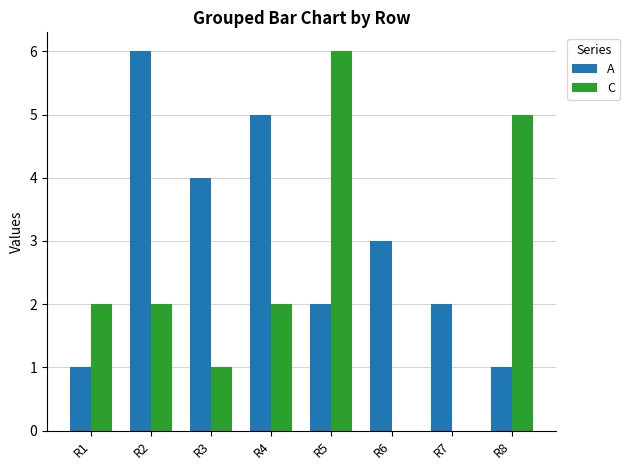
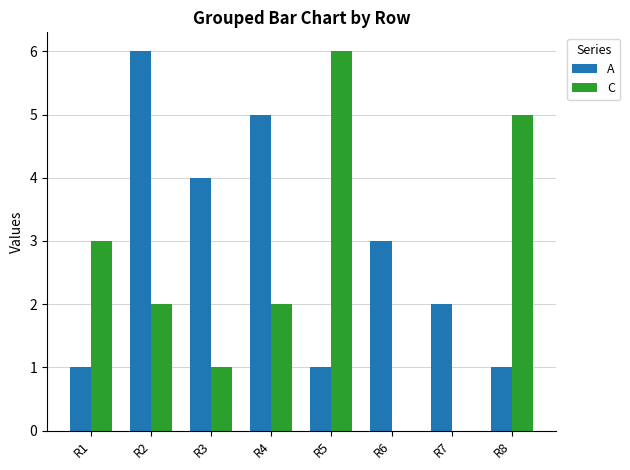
  {
    "A": {
      "R1": 1,
      "R2": 6,
      "R3": 4,
      "R4": 5,
-     "R5": 2,
+     "R5": 1,
      "R6": 3,
      "R7": 2,
      "R8": 1
    },
    "C": {
-     "R1": 2,
+     "R1": 3,
      "R2": 2,
      "R3": 1,
      "R4": 2,
      "R5": 6,
      "R6": 0,
      "R7": 0,
      "R8": 5
    }
  }
